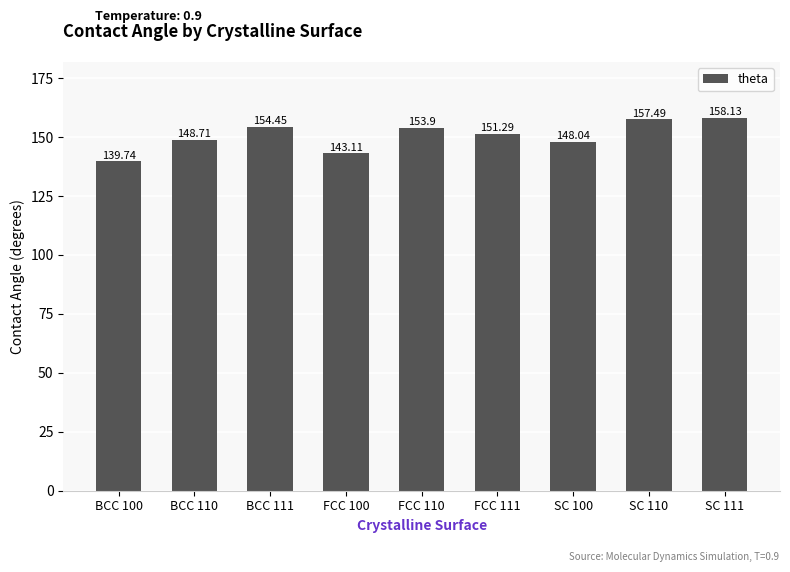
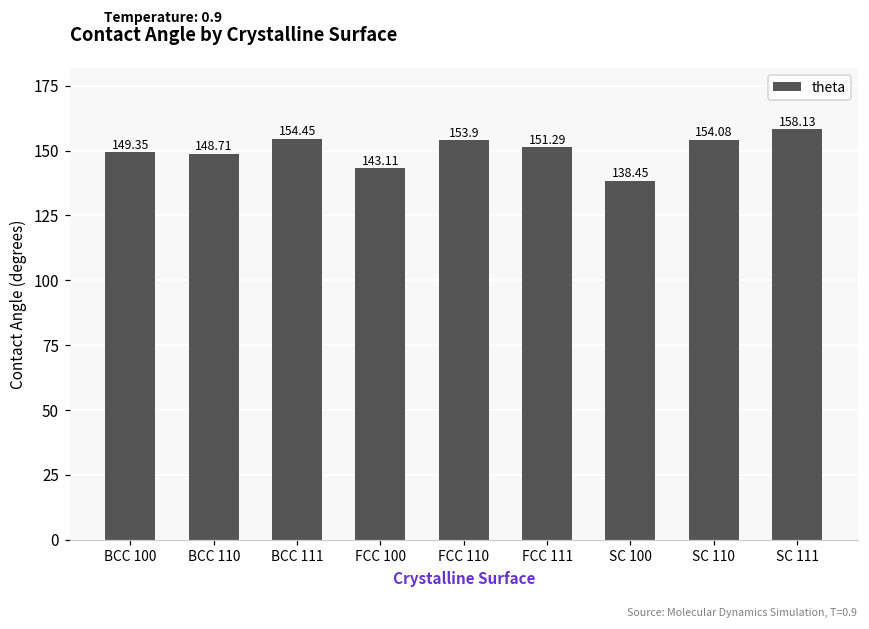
  {
-   "BCC 100": 139.74,
+   "BCC 100": 149.35,
    "BCC 110": 148.71,
    "BCC 111": 154.45,
    "FCC 100": 143.11,
    "FCC 110": 153.9,
    "FCC 111": 151.29,
-   "SC 100": 148.04,
-   "SC 110": 157.49,
+   "SC 100": 138.45,
+   "SC 110": 154.08,
    "SC 111": 158.13
  }
